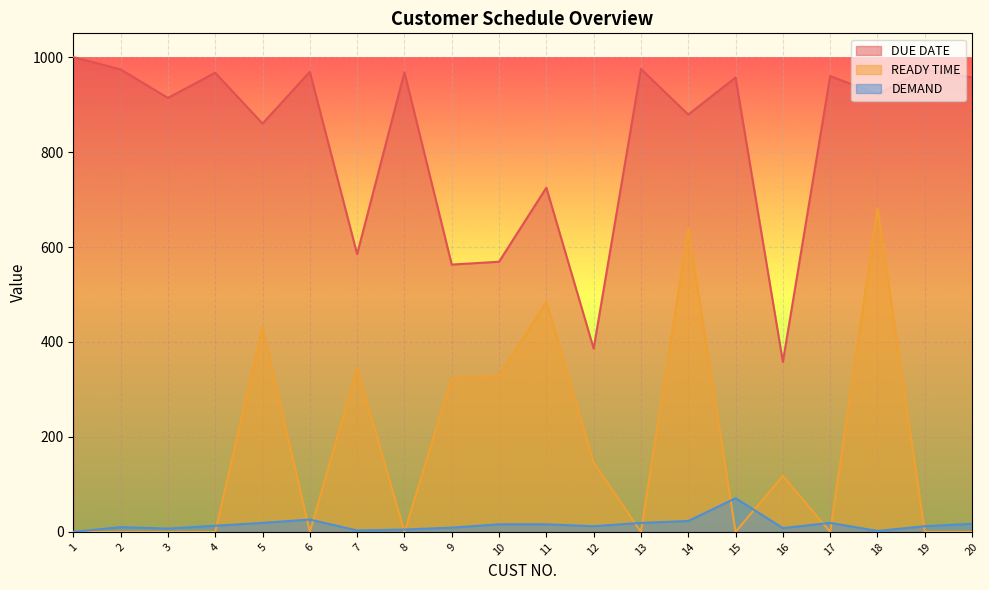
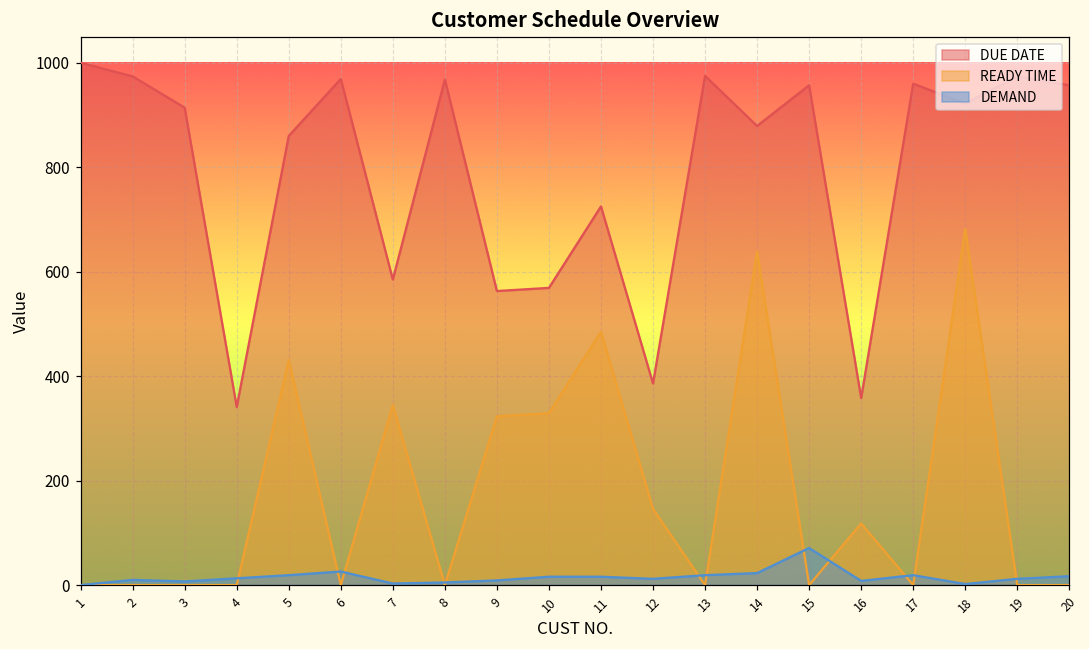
  {
    "DUE DATE": {
      "1": 1000,
      "2": 970,
      "3": 910,
-     "4": 970,
+     "4": 340,
      "5": 860,
      "6": 970,
      "7": 590,
      "8": 970,
      "9": 560,
      "10": 570,
      "11": 730,
      "12": 390,
      "13": 980,
      "14": 880,
      "15": 960,
      "16": 360,
      "17": 960,
      "20": 960
    },
    "READY TIME": {
      "2": 0,
      "3": 0,
      "4": 0,
      "5": 430,
      "6": 0,
      "7": 350,
      "9": 320,
      "10": 330,
      "11": 490,
      "12": 150,
      "13": 0,
      "14": 640,
      "15": 0,
      "16": 120,
      "17": 0,
      "18": 680,
      "19": 0,
      "20": 0
    },
    "DEMAND": {
      "2": 10,
      "3": 10,
      "4": 10,
      "5": 20,
      "6": 30,
      "7": 0,
      "9": 10,
      "10": 20,
      "11": 20,
      "12": 10,
      "13": 20,
      "14": 20,
      "15": 70,
      "16": 10,
      "17": 20,
      "18": 0,
      "19": 10,
      "20": 20
    }
  }
